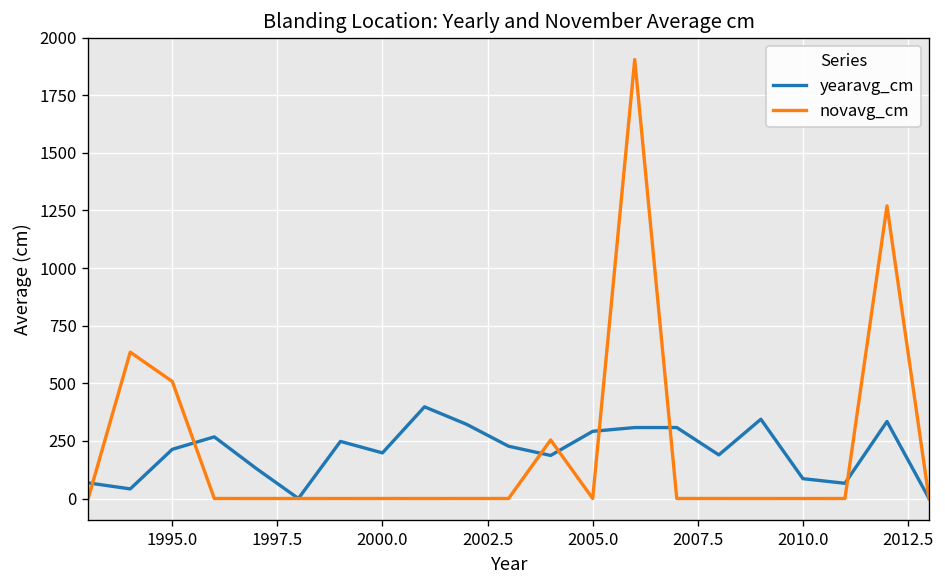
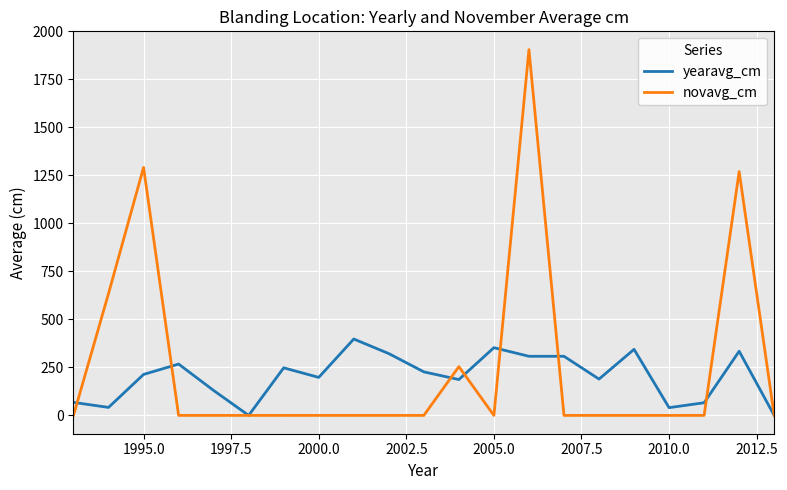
  {
    "yearavg_cm": {
      "1995.0": 210,
      "2000.0": 200,
-     "2005.0": 290,
-     "2010.0": 90
+     "2005.0": 350,
+     "2010.0": 40
    },
    "novavg_cm": {
-     "1995.0": 510,
+     "1995.0": 1290,
      "2000.0": 0,
      "2005.0": 0,
      "2010.0": 0
    }
  }
